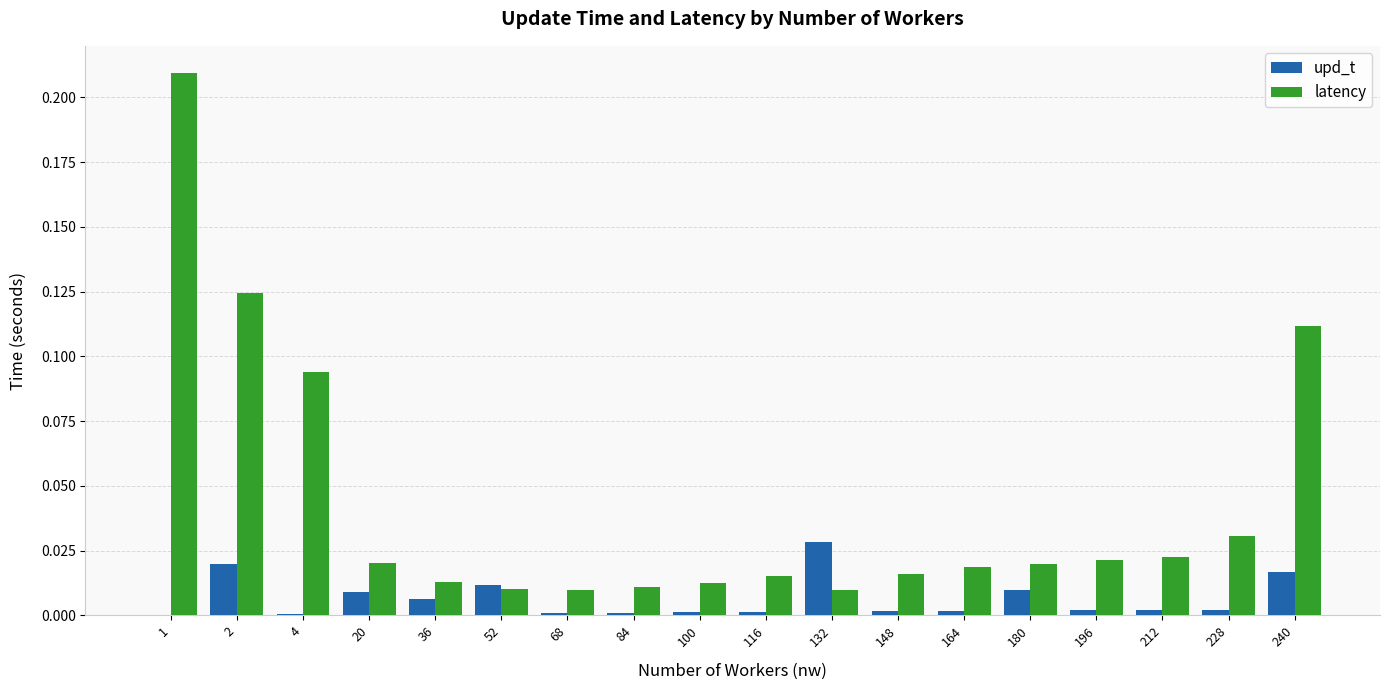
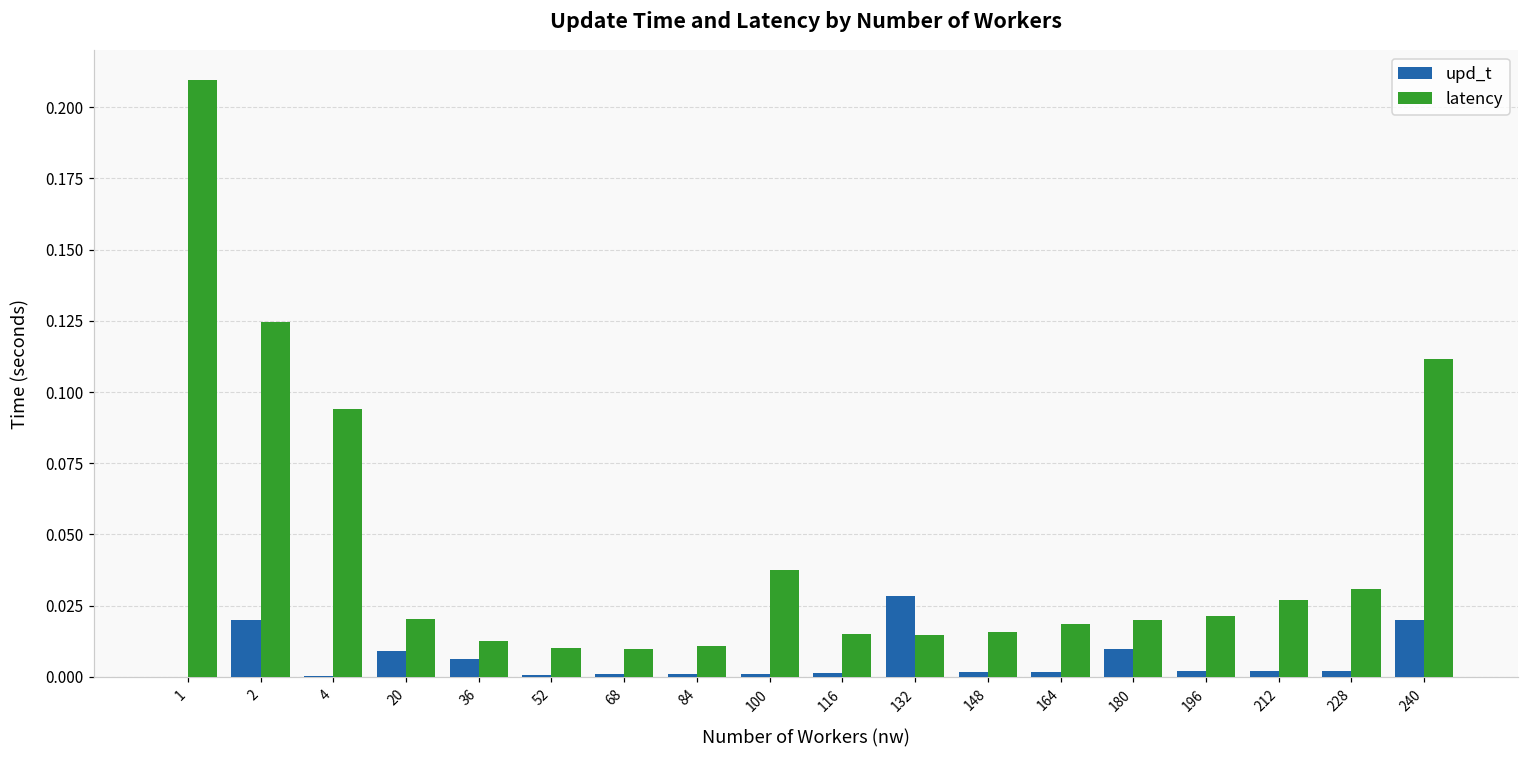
  {
    "upd_t": {
      "2": 0.020,
      "20": 0.009,
      "36": 0.006,
-     "52": 0.012,
+     "52": 0.001,
      "84": 0.001,
      "100": 0.001,
      "116": 0.001,
      "132": 0.028,
      "148": 0.002,
      "164": 0.002,
      "180": 0.010,
      "196": 0.002,
      "212": 0.002,
      "228": 0.002,
-     "240": 0.017
+     "240": 0.020
    },
    "latency": {
      "1": 0.209,
      "2": 0.125,
      "4": 0.094,
      "20": 0.020,
      "36": 0.013,
      "52": 0.010,
      "68": 0.010,
      "84": 0.011,
-     "100": 0.012,
+     "100": 0.037,
      "116": 0.015,
-     "132": 0.010,
+     "132": 0.015,
      "148": 0.016,
      "164": 0.018,
      "180": 0.020,
      "196": 0.021,
-     "212": 0.023,
+     "212": 0.027,
      "228": 0.031,
      "240": 0.112
    }
  }
